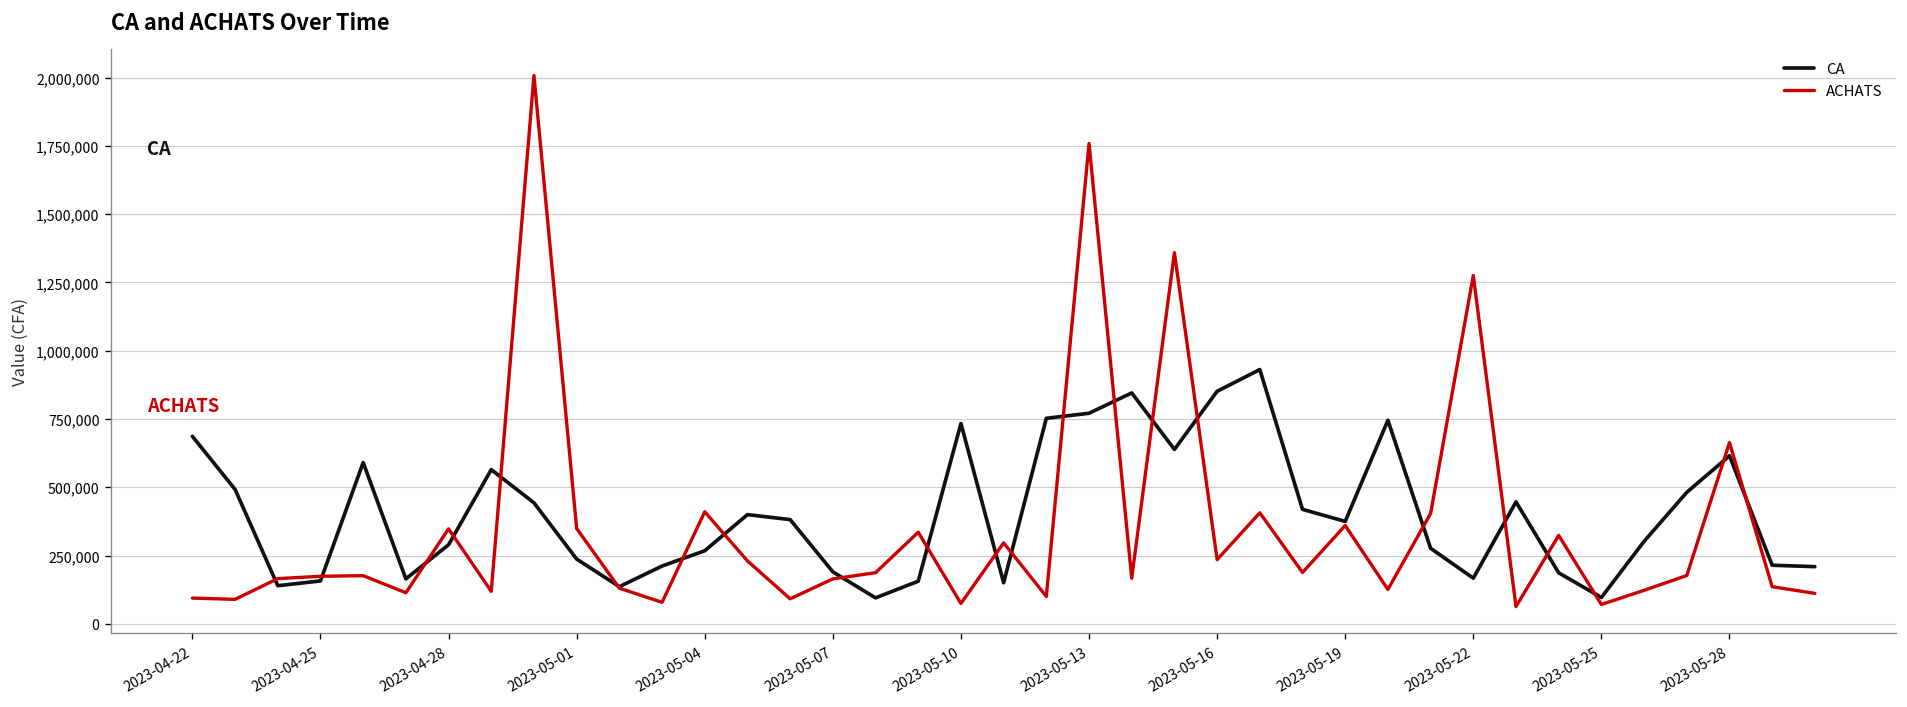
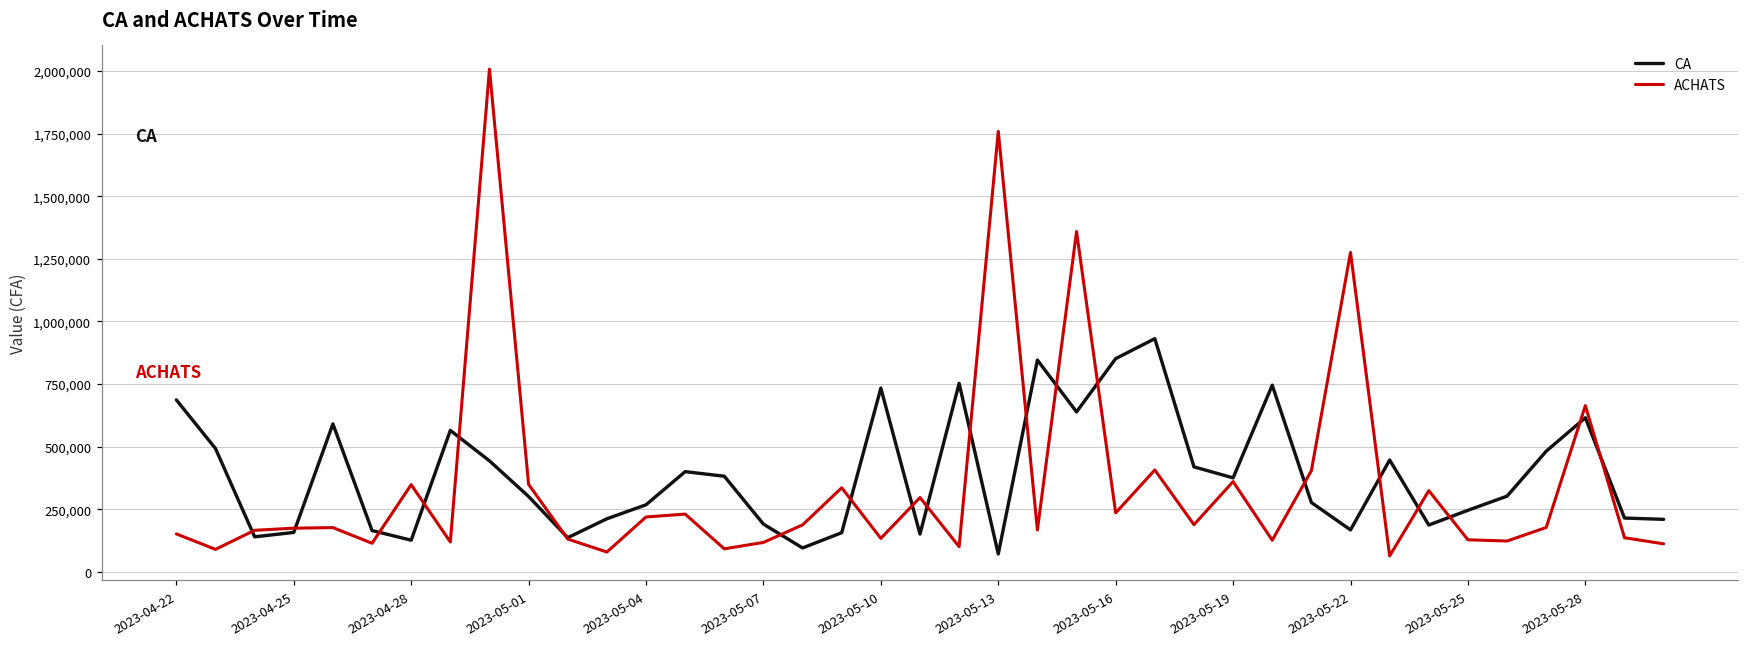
  {
    "CA": {
      "2023-04-22": "690,000",
      "2023-04-25": "160,000",
-     "2023-04-28": "290,000",
-     "2023-05-01": "240,000",
+     "2023-04-28": "130,000",
+     "2023-05-01": "300,000",
      "2023-05-04": "270,000",
      "2023-05-07": "190,000",
      "2023-05-10": "730,000",
-     "2023-05-13": "770,000",
+     "2023-05-13": "70,000",
      "2023-05-16": "850,000",
      "2023-05-19": "380,000",
      "2023-05-22": "170,000",
-     "2023-05-25": "100,000",
+     "2023-05-25": "250,000",
      "2023-05-28": "620,000"
    },
    "ACHATS": {
-     "2023-04-22": "90,000",
+     "2023-04-22": "150,000",
      "2023-04-25": "170,000",
      "2023-04-28": "350,000",
      "2023-05-01": "350,000",
-     "2023-05-04": "410,000",
-     "2023-05-07": "160,000",
-     "2023-05-10": "70,000",
+     "2023-05-04": "220,000",
+     "2023-05-07": "120,000",
+     "2023-05-10": "130,000",
      "2023-05-13": "1,760,000",
      "2023-05-16": "240,000",
      "2023-05-19": "360,000",
      "2023-05-22": "1,280,000",
-     "2023-05-25": "70,000",
+     "2023-05-25": "130,000",
      "2023-05-28": "660,000"
    }
  }
